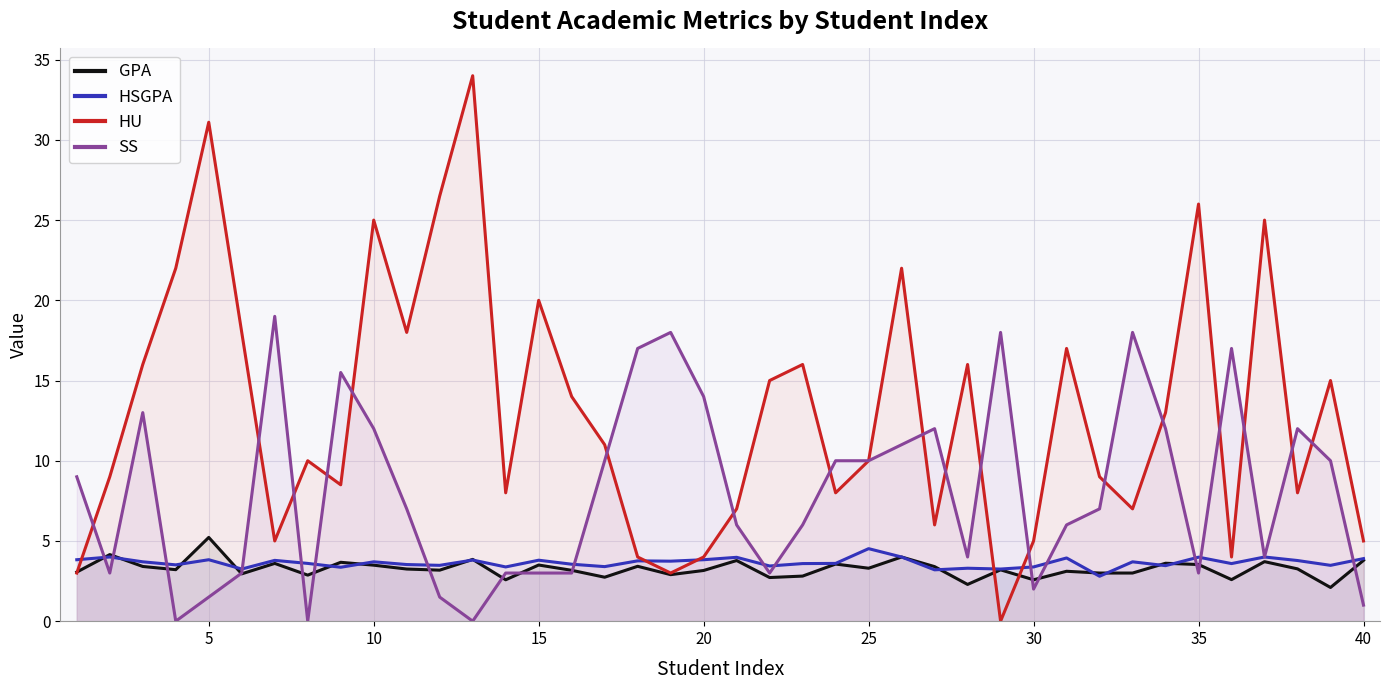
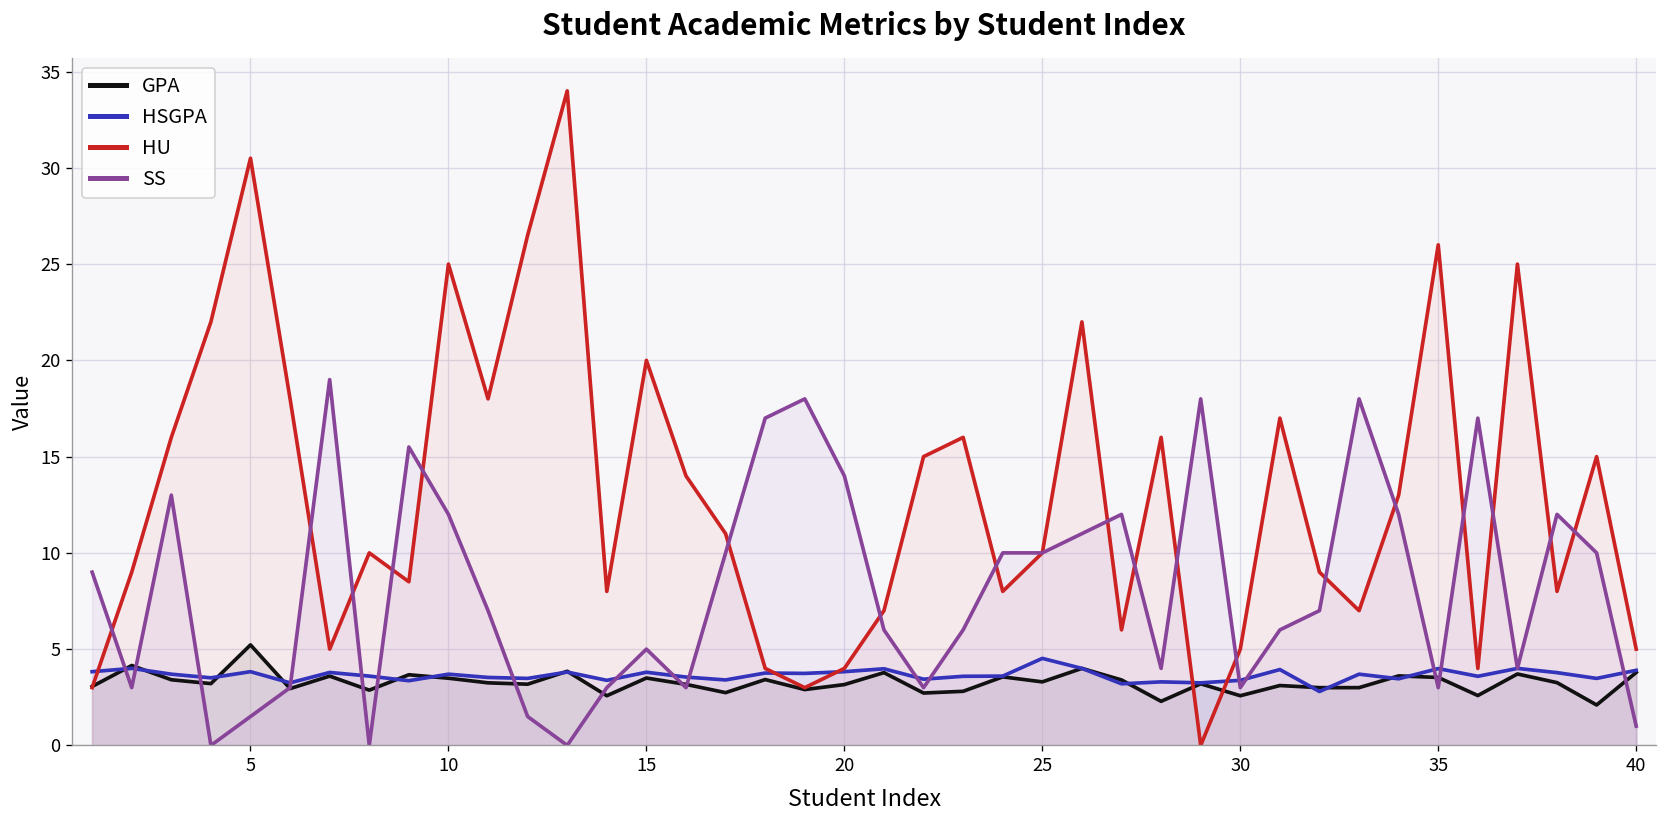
  {
    "GPA": {
      "5": 5.2,
      "10": 3.5,
      "15": 3.5,
      "20": 3.2,
      "25": 3.3,
      "30": 2.6,
      "35": 3.5
    },
    "HSGPA": {
      "5": 3.8,
      "10": 3.7,
      "15": 3.8,
      "20": 3.8,
      "25": 4.5,
      "30": 3.4,
      "35": 4.0
    },
    "HU": {
-     "5": 31.1,
+     "5": 30.5,
      "10": 25.0,
      "15": 20.0,
      "20": 4.0,
      "30": 5.0,
      "35": 26.0,
      "40": 5.0
    },
    "SS": {
      "5": 1.5,
      "10": 12,
-     "15": 3,
+     "15": 5,
      "20": 14,
-     "30": 2,
+     "30": 3,
      "35": 3,
      "40": 1
    }
  }
